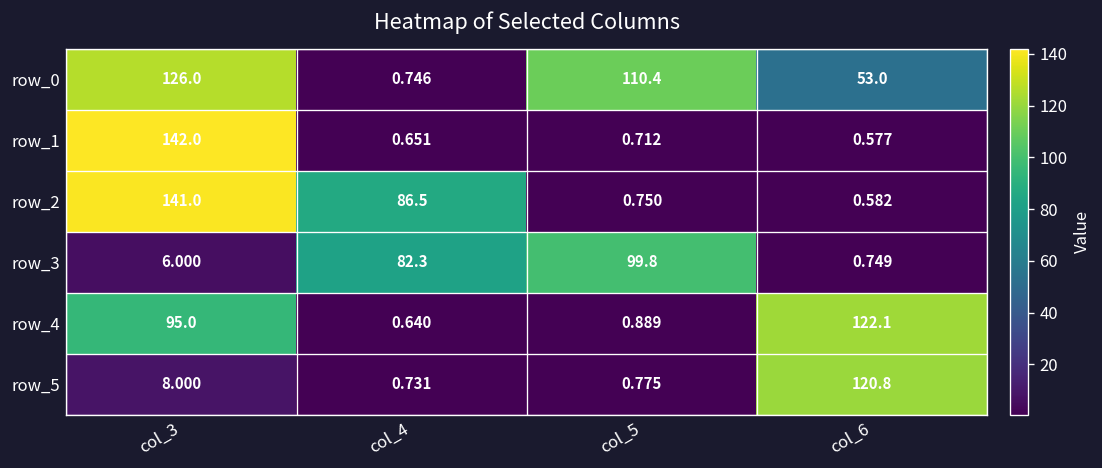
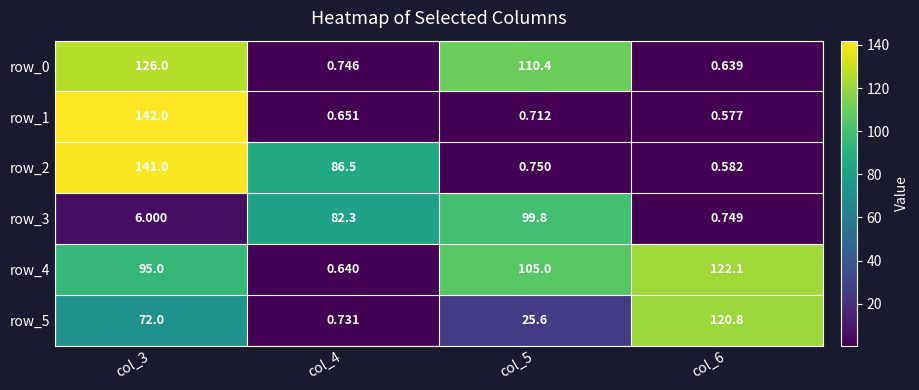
  {
    "row_0": {
      "col_3": 126.0,
      "col_4": 0.746,
      "col_5": 110.4,
-     "col_6": 53.0
+     "col_6": 0.639
    },
    "row_1": {
      "col_3": 142.0,
      "col_4": 0.651,
      "col_5": 0.712,
      "col_6": 0.577
    },
    "row_2": {
      "col_3": 141.0,
      "col_4": 86.5,
      "col_5": 0.750,
      "col_6": 0.582
    },
    "row_3": {
      "col_3": 6.000,
      "col_4": 82.3,
      "col_5": 99.8,
      "col_6": 0.749
    },
    "row_4": {
      "col_3": 95.0,
      "col_4": 0.640,
-     "col_5": 0.889,
+     "col_5": 105.0,
      "col_6": 122.1
    },
    "row_5": {
-     "col_3": 8.000,
+     "col_3": 72.0,
      "col_4": 0.731,
-     "col_5": 0.775,
+     "col_5": 25.6,
      "col_6": 120.8
    }
  }
